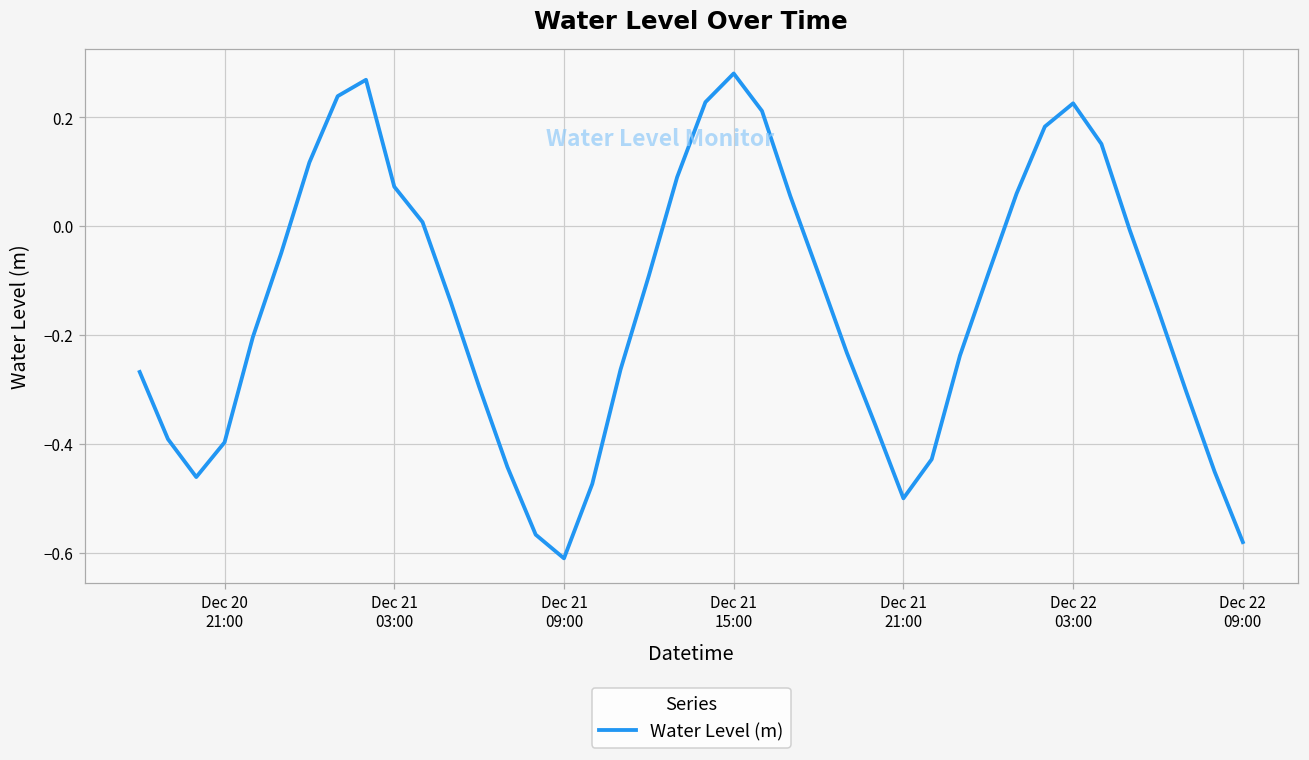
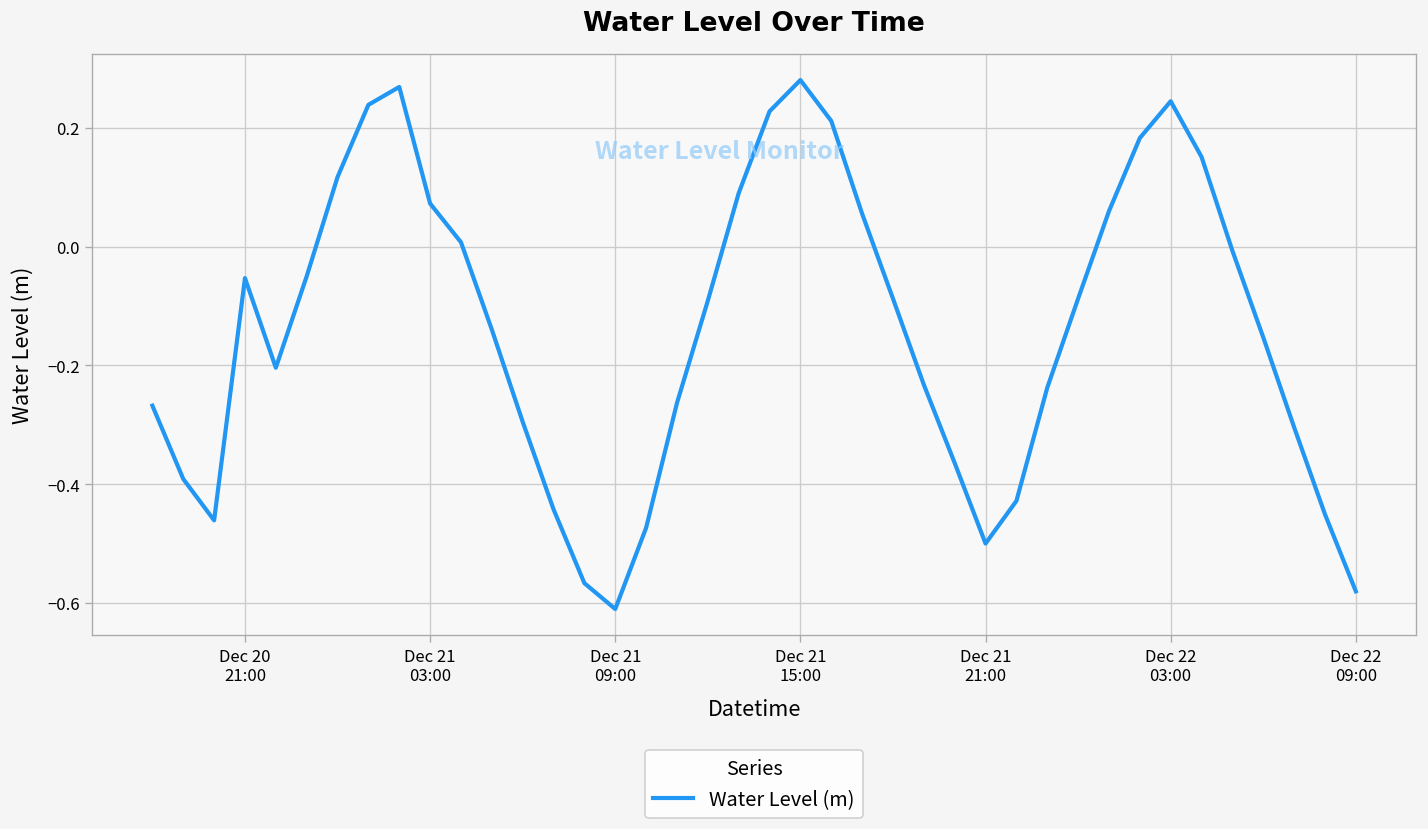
  {
-   "Dec 20 21:00": -0.40,
+   "Dec 20 21:00": -0.05,
    "Dec 21 03:00": 0.07,
    "Dec 21 09:00": -0.61,
    "Dec 21 15:00": 0.28,
    "Dec 21 21:00": -0.50,
-   "Dec 22 03:00": 0.23,
+   "Dec 22 03:00": 0.24,
    "Dec 22 09:00": -0.58
  }
